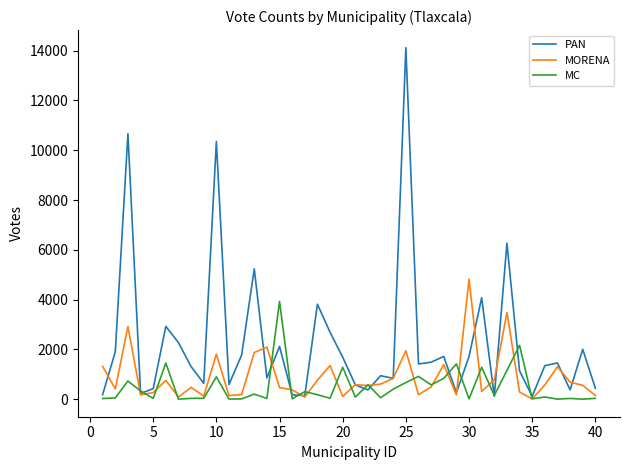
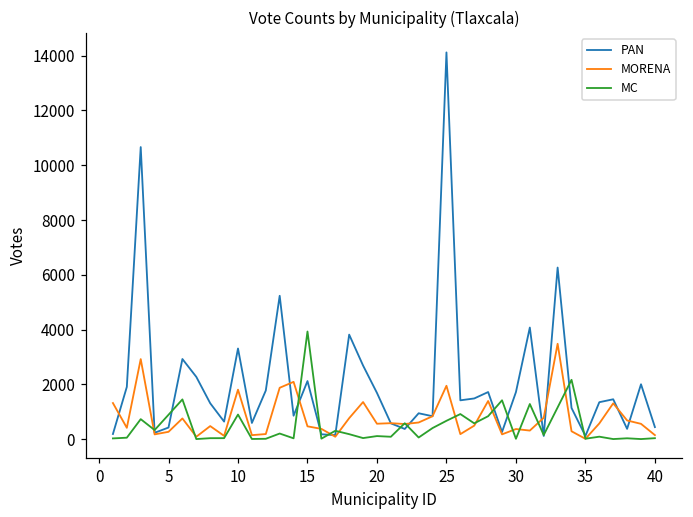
  {
    "PAN": {
      "5": 400,
-     "10": 10400,
+     "10": 3300,
      "15": 2100,
      "20": 1700,
      "25": 14100,
      "30": 1700,
      "40": 400
    },
    "MORENA": {
      "5": 300,
      "10": 1800,
      "15": 500,
-     "20": 100,
+     "20": 600,
      "25": 1900,
-     "30": 4800,
+     "30": 400,
      "40": 100
    },
    "MC": {
-     "5": 0,
+     "5": 900,
      "10": 900,
      "15": 3900,
-     "20": 1300,
+     "20": 100,
      "25": 700,
      "30": 0,
      "40": 0
    }
  }
